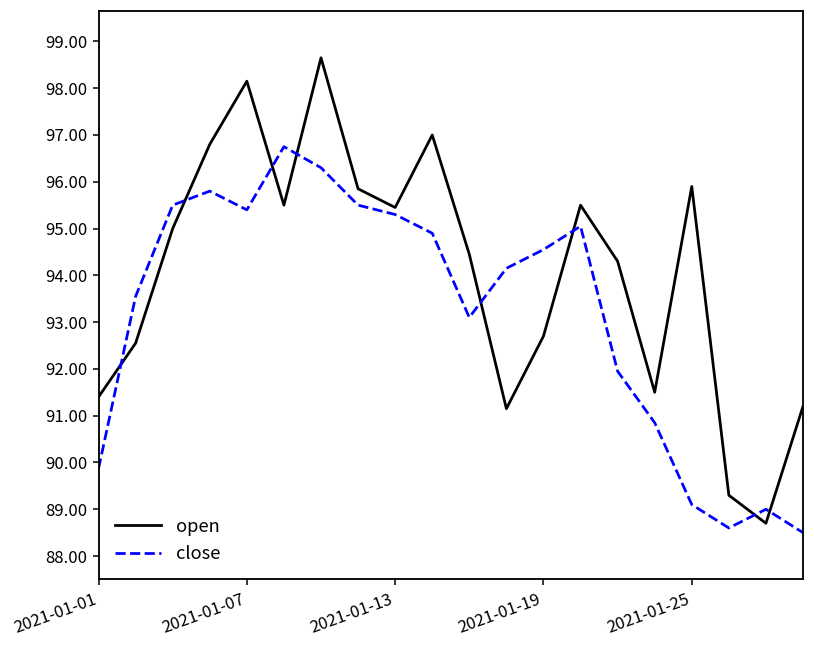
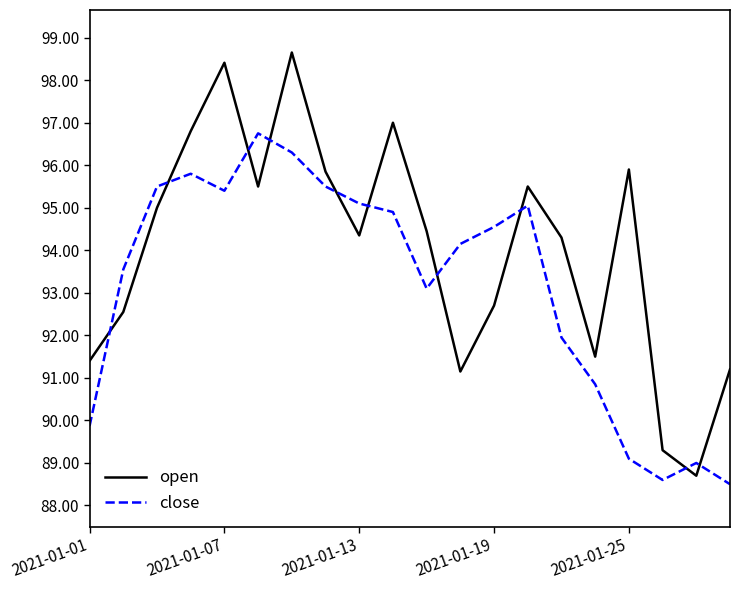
  {
    "open": {
      "2021-01-01": 91.4,
-     "2021-01-07": 98.2,
-     "2021-01-13": 95.5,
+     "2021-01-07": 98.4,
+     "2021-01-13": 94.4,
      "2021-01-19": 92.7,
      "2021-01-25": 95.9
    },
    "close": {
      "2021-01-01": 89.9,
      "2021-01-07": 95.4,
-     "2021-01-13": 95.3,
+     "2021-01-13": 95.1,
      "2021-01-19": 94.6,
      "2021-01-25": 89.1
    }
  }
